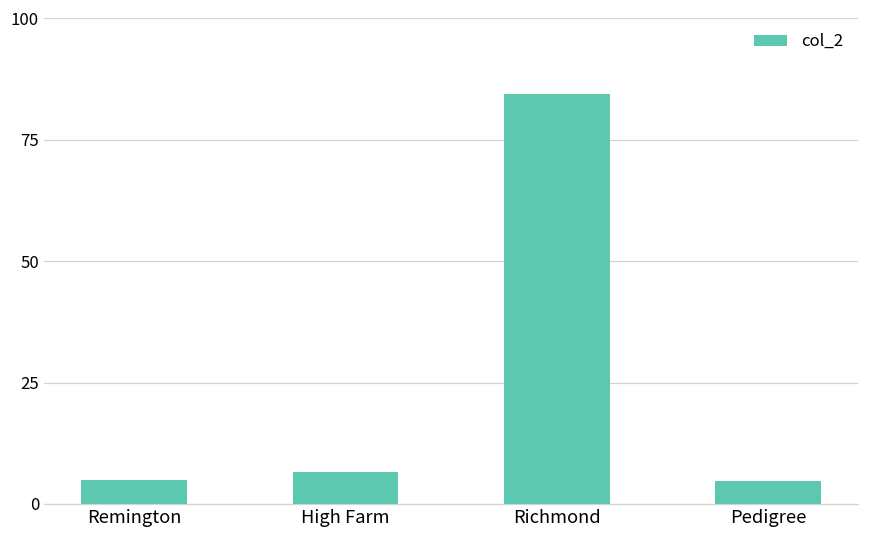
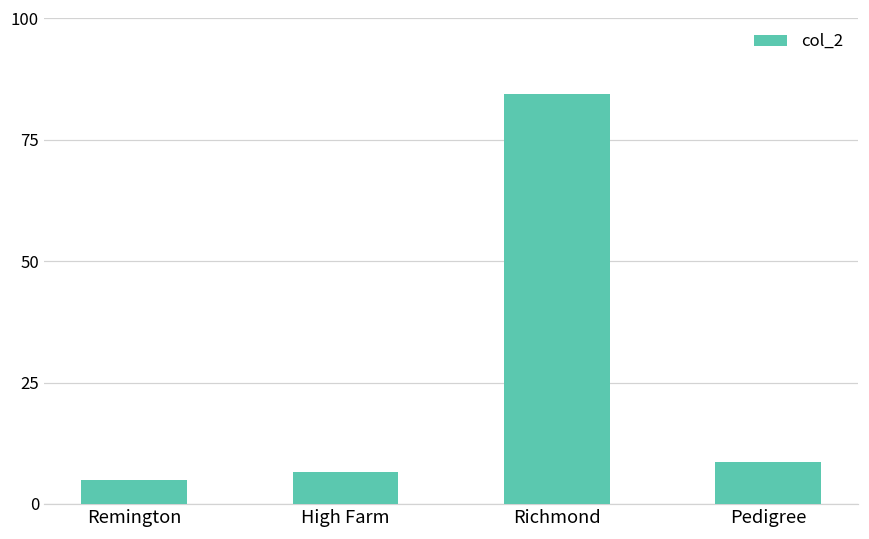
  {
    "Remington": 5,
    "High Farm": 7,
    "Richmond": 84,
-   "Pedigree": 5
+   "Pedigree": 9
  }
